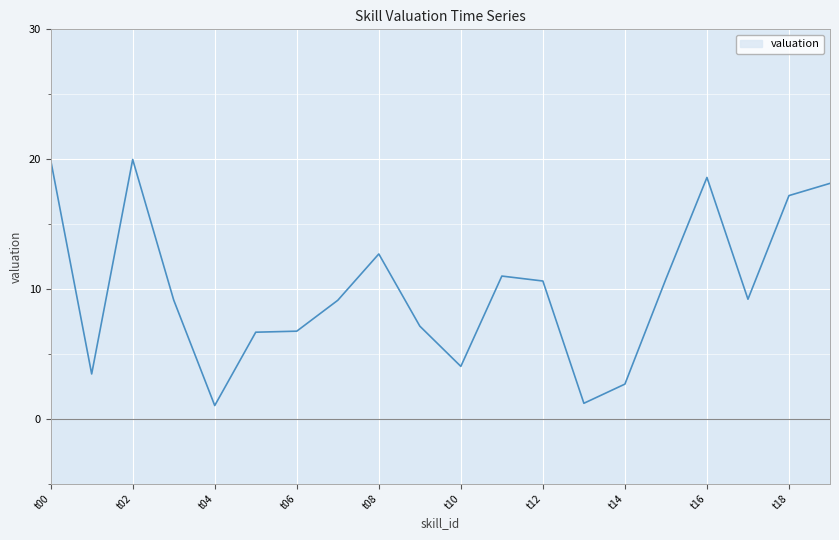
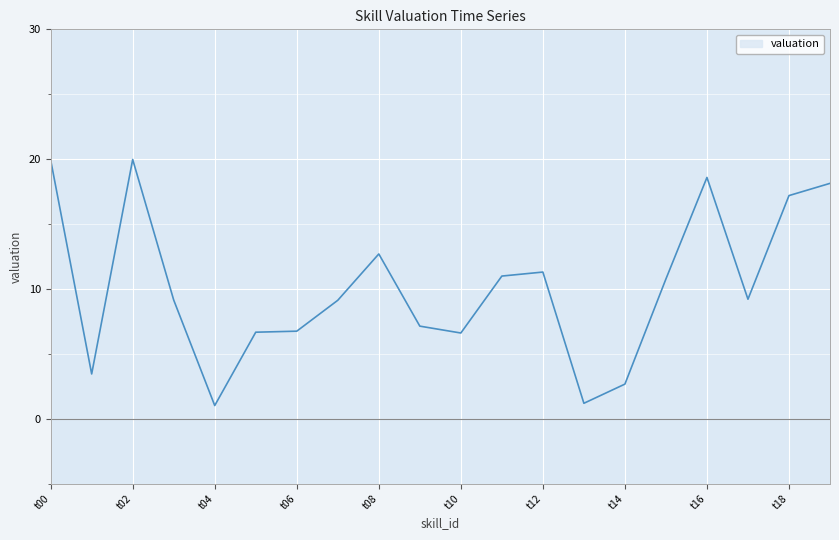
  {
    "t00": 19.9,
    "t02": 20.0,
    "t04": 1.0,
    "t06": 6.7,
    "t08": 12.7,
-   "t10": 4.0,
-   "t12": 10.6,
+   "t10": 6.6,
+   "t12": 11.3,
    "t14": 2.7,
    "t16": 18.6,
    "t18": 17.2
  }
